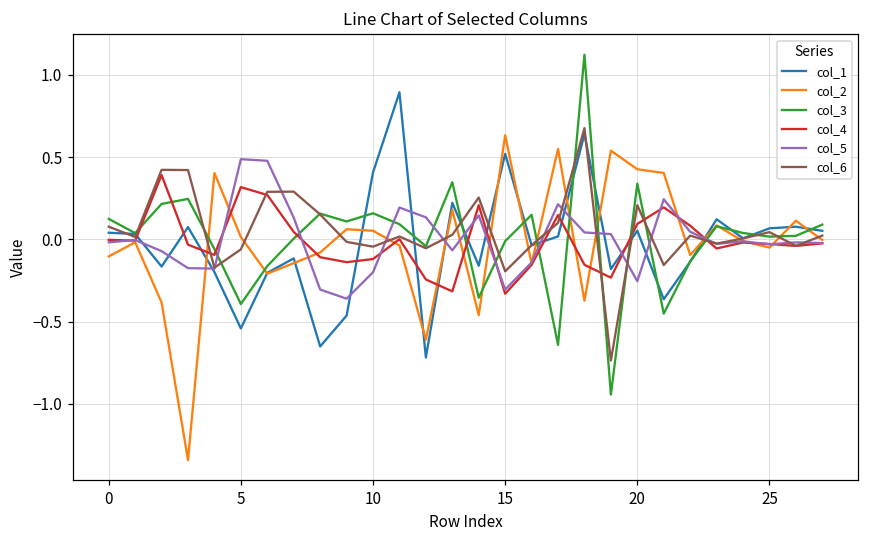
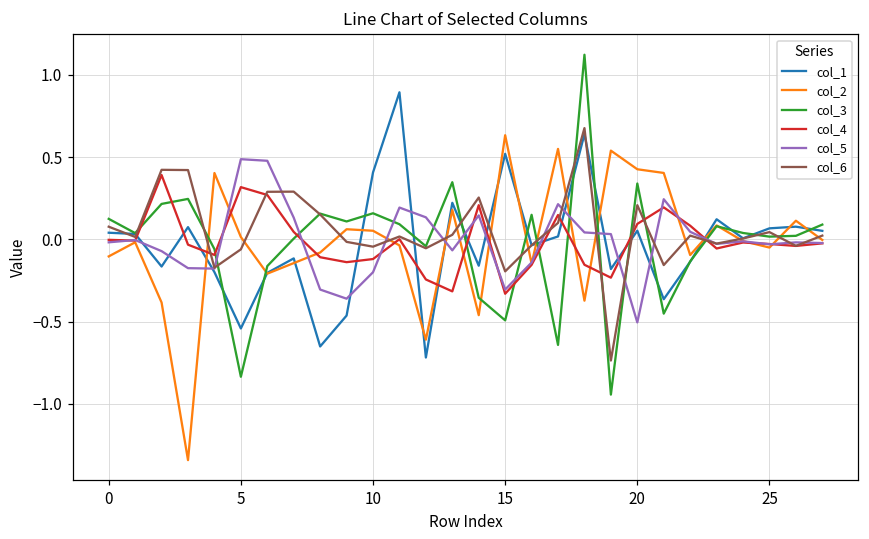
  {
    "col_1": {
      "0": 0.04,
      "5": -0.54,
      "10": 0.41,
      "15": 0.52,
      "20": 0.05,
      "25": 0.07
    },
    "col_2": {
      "0": -0.10,
      "5": 0.01,
      "10": 0.05,
      "15": 0.63,
      "20": 0.43,
      "25": -0.05
    },
    "col_3": {
      "0": 0.12,
-     "5": -0.39,
+     "5": -0.84,
      "10": 0.16,
-     "15": -0.01,
+     "15": -0.49,
      "20": 0.34,
      "25": 0.02
    },
    "col_4": {
      "5": 0.32,
      "10": -0.12,
      "15": -0.33,
      "20": 0.09
    },
    "col_5": {
      "5": 0.49,
      "10": -0.20,
      "15": -0.31,
-     "20": -0.25
+     "20": -0.51
    },
    "col_6": {
      "0": 0.08,
      "5": -0.06,
      "10": -0.04,
      "15": -0.19,
      "20": 0.21,
      "25": 0.04
    }
  }
